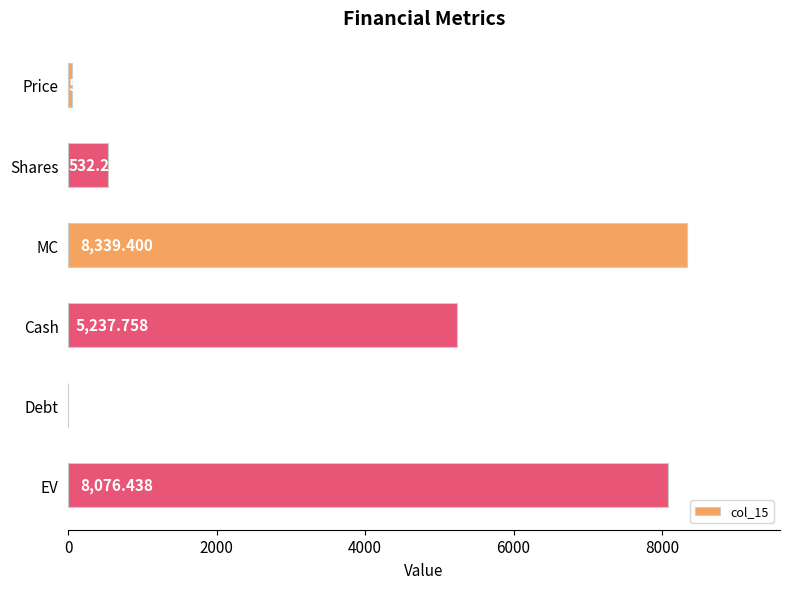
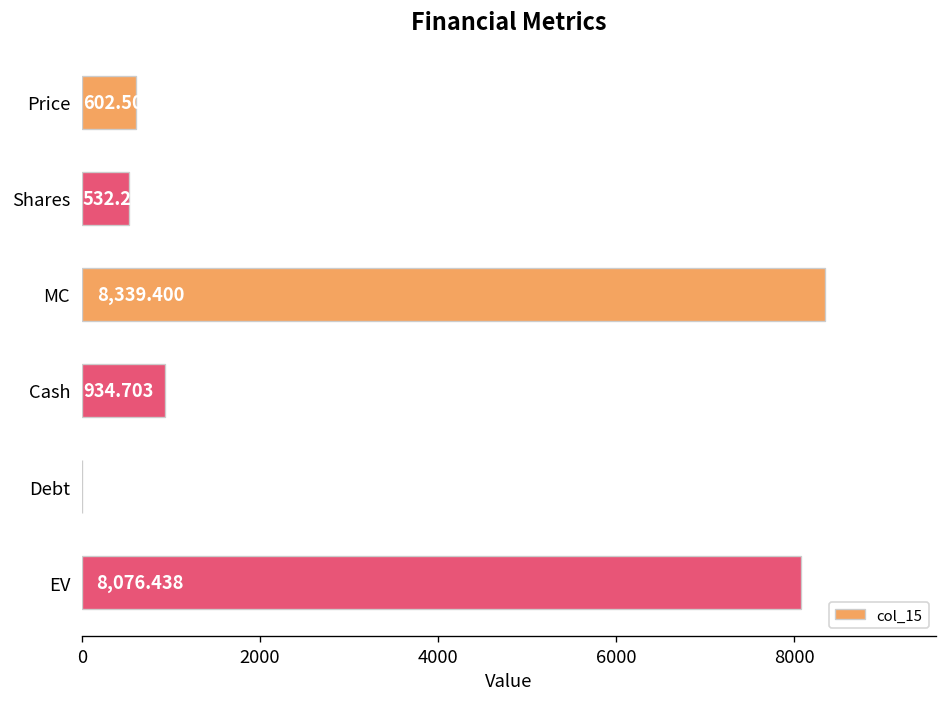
  {
-   "Price": "100",
+   "Price": "600",
    "Shares": "532.200",
    "MC": "8,339.400",
-   "Cash": "5,237.758",
+   "Cash": "934.703",
    "EV": "8,076.438"
  }
